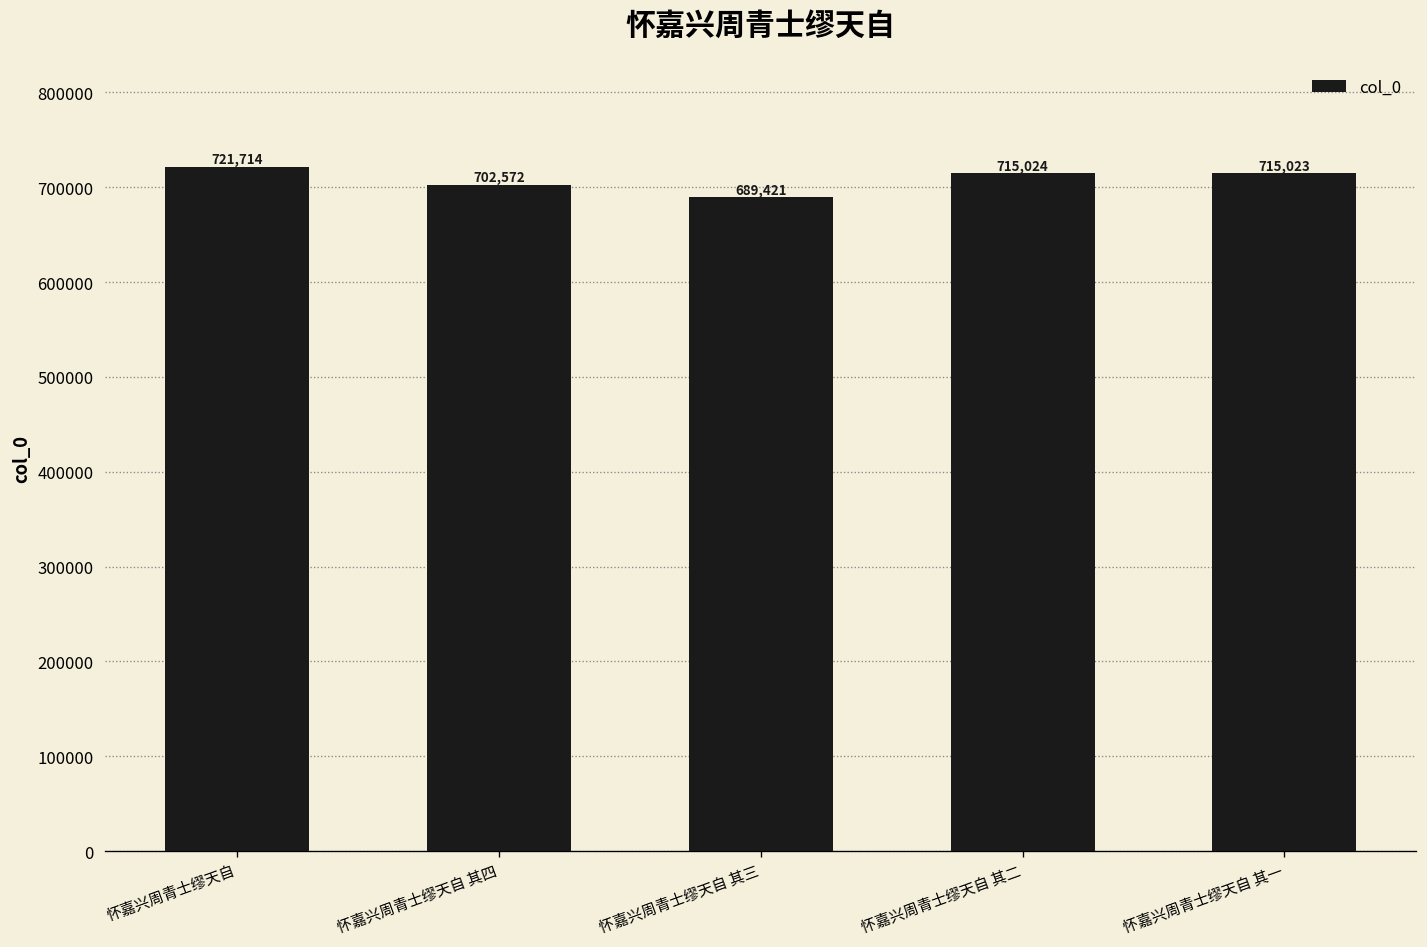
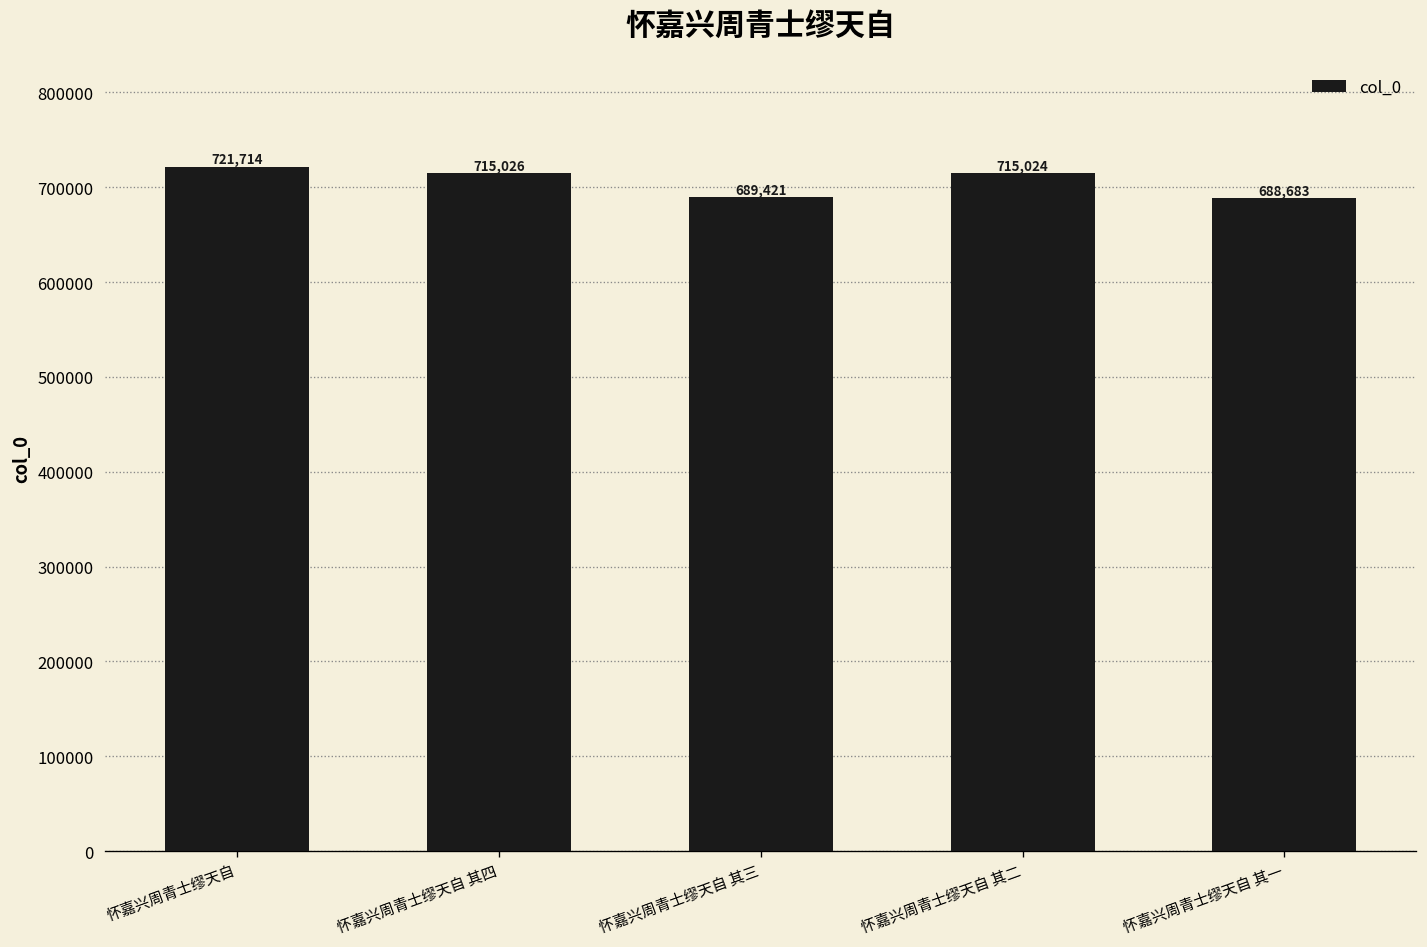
  {
    "怀嘉兴周青士缪天自": "721,714",
-   "怀嘉兴周青士缪天自 其四": "702,572",
+   "怀嘉兴周青士缪天自 其四": "715,026",
    "怀嘉兴周青士缪天自 其三": "689,421",
    "怀嘉兴周青士缪天自 其二": "715,024",
-   "怀嘉兴周青士缪天自 其一": "715,023"
+   "怀嘉兴周青士缪天自 其一": "688,683"
  }
